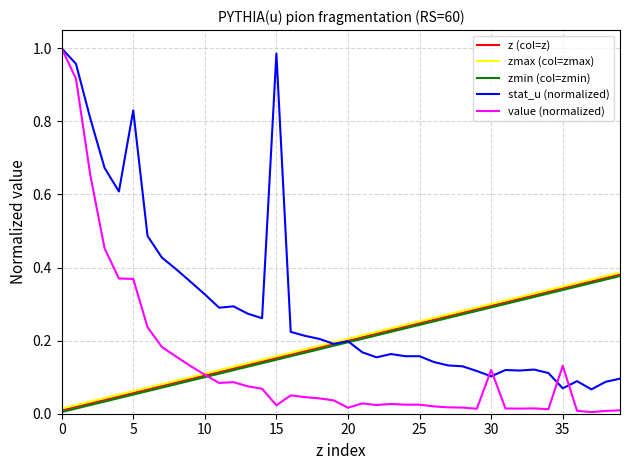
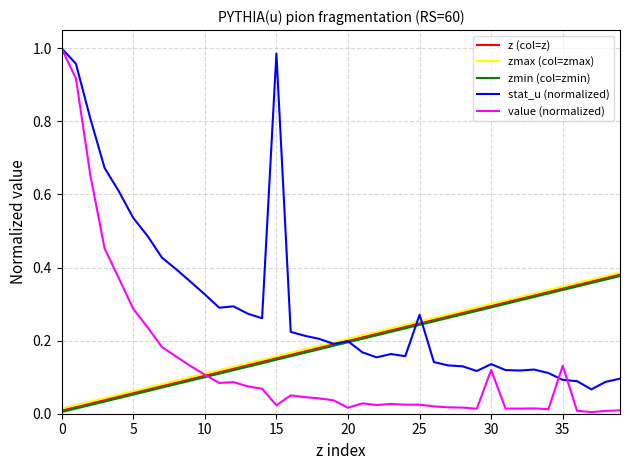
  {
    "stat_u (normalized)": {
-     "5": 0.83,
+     "5": 0.54,
      "10": 0.33,
      "15": 0.99,
-     "25": 0.16,
-     "30": 0.10,
-     "35": 0.07
+     "25": 0.27,
+     "30": 0.14,
+     "35": 0.09
    },
    "value (normalized)": {
-     "5": 0.37,
+     "5": 0.29,
      "15": 0.02,
      "20": 0.02,
      "25": 0.02,
      "30": 0.12,
      "35": 0.13
    }
  }
